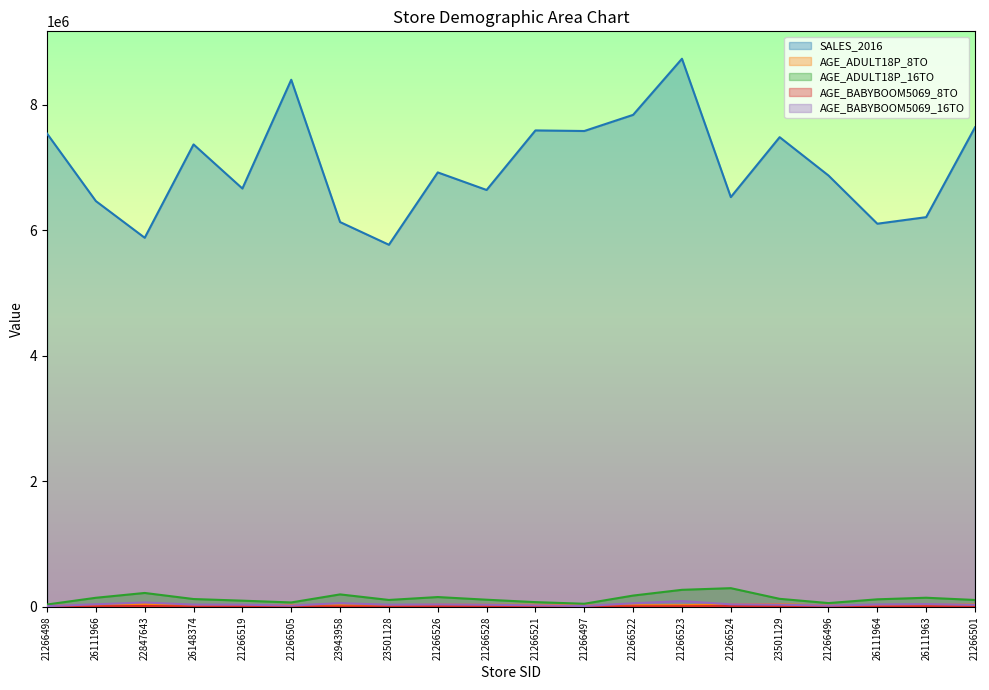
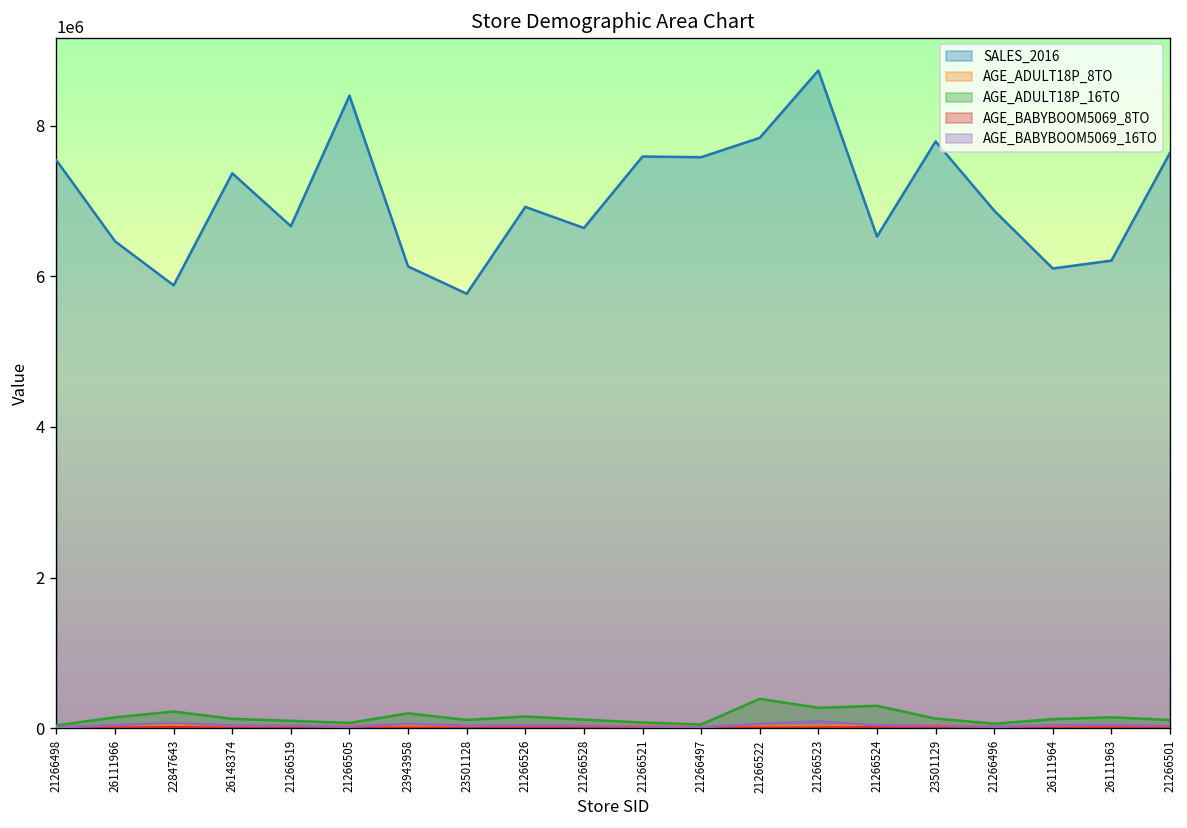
  {
    "SALES_2016": {
      "21266498": 7500000,
      "26111966": 6500000,
      "22847643": 5900000,
      "26148374": 7400000,
      "21266519": 6700000,
      "21266505": 8400000,
      "23943958": 6100000,
      "23501128": 5800000,
      "21266526": 6900000,
      "21266528": 6600000,
      "21266521": 7600000,
      "21266497": 7600000,
      "21266522": 7800000,
      "21266523": 8700000,
      "21266524": 6500000,
-     "23501129": 7500000,
+     "23501129": 7800000,
      "21266496": 6900000,
      "26111964": 6100000,
      "26111963": 6200000,
      "21266501": 7600000
    },
    "AGE_ADULT18P_16TO": {
      "26111966": 100000,
      "22847643": 200000,
      "26148374": 100000,
      "21266519": 100000,
      "23943958": 200000,
      "23501128": 100000,
      "21266526": 200000,
      "21266528": 100000,
      "21266521": 100000,
-     "21266522": 200000,
+     "21266522": 400000,
      "21266523": 300000,
      "21266524": 300000,
      "23501129": 100000,
      "26111964": 100000,
      "26111963": 100000,
      "21266501": 100000
    },
    "AGE_BABYBOOM5069_16TO": {
      "21266523": 100000
    }
  }
